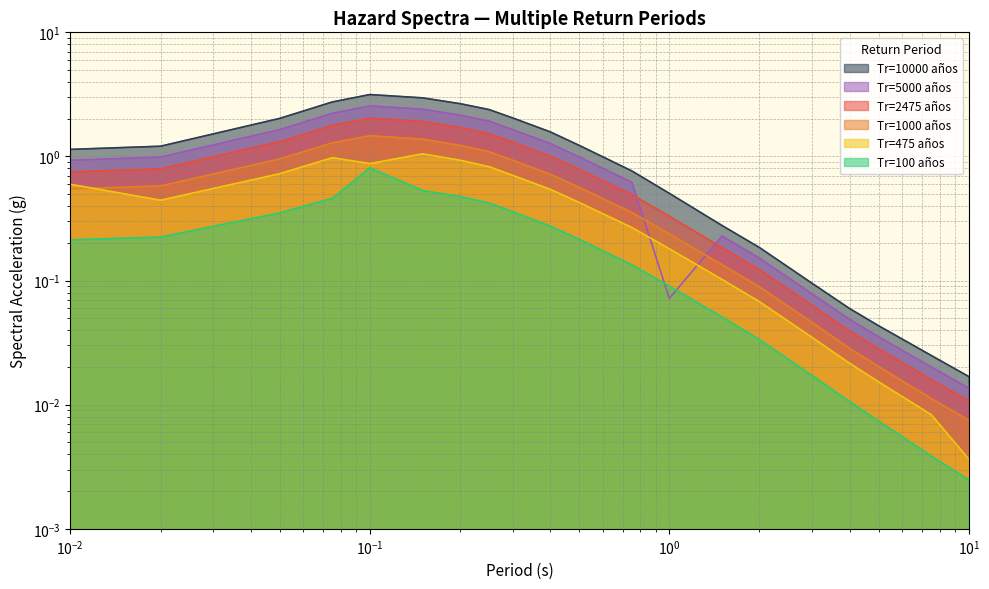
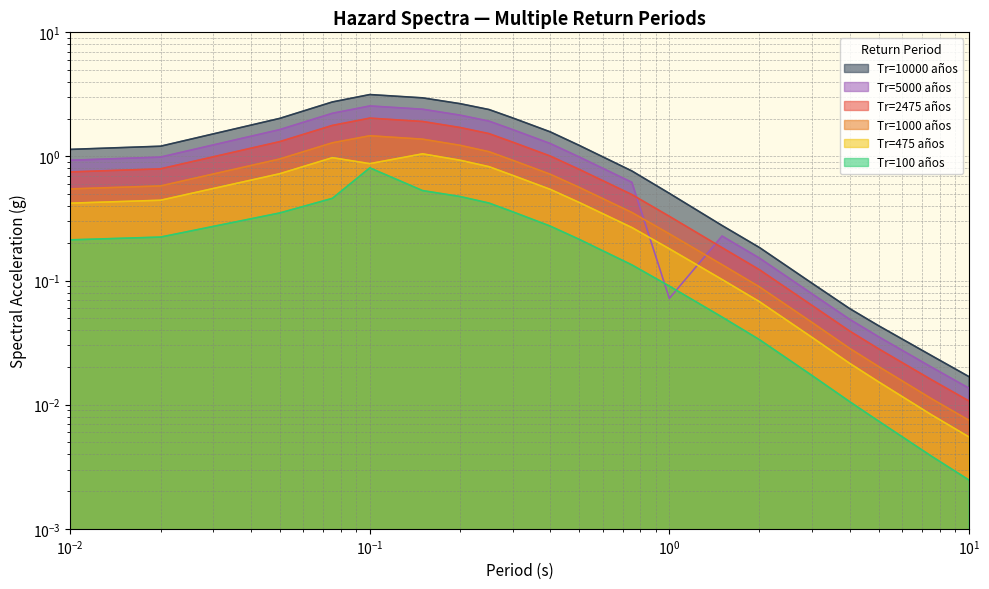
  {
    "Tr=10000 años": {
      "10^-2": 1.1,
      "10^-1": 3.2,
      "10^0": 0.50,
      "10^1": 0.017
    },
    "Tr=5000 años": {
      "10^-2": 0.9,
      "10^-1": 2.6,
      "10^0": 0.07,
      "10^1": 0.014
    },
    "Tr=475 años": {
-     "10^-2": 0.6,
+     "10^-2": 0.42,
      "10^-1": 0.9,
      "10^0": 0.18,
-     "10^1": 0.0036
+     "10^1": 0.006
    },
    "Tr=100 años": {
      "10^-2": 0.21,
      "10^-1": 0.8,
      "10^0": 0.09,
      "10^1": 0.0025
    }
  }
